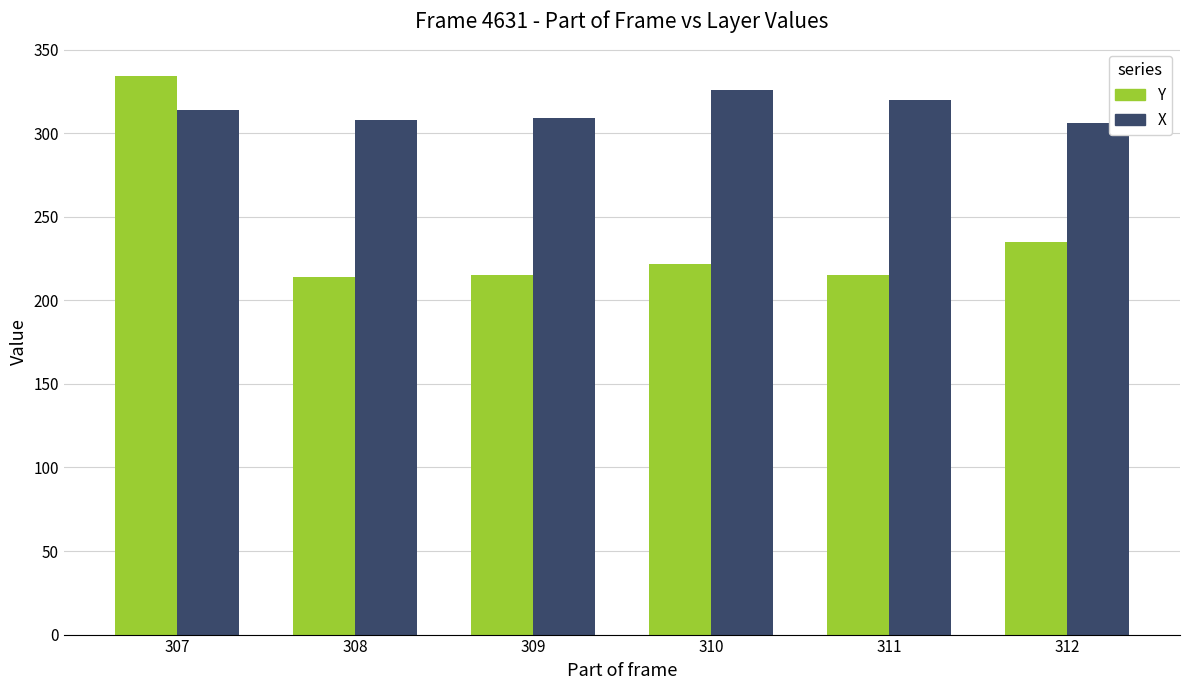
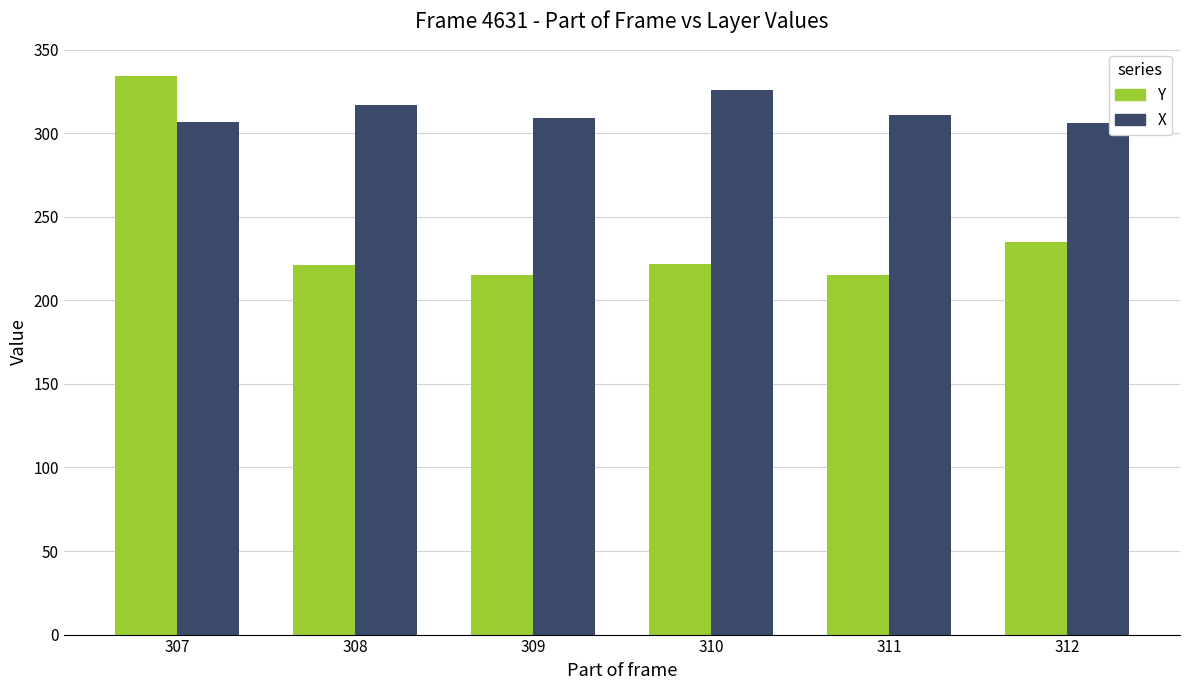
  {
    "Y": {
      "307": 334,
-     "308": 214,
+     "308": 221,
      "309": 215,
      "310": 222,
      "311": 215,
      "312": 235
    },
    "X": {
-     "307": 314,
-     "308": 308,
+     "307": 307,
+     "308": 317,
      "309": 309,
      "310": 326,
-     "311": 320,
+     "311": 311,
      "312": 306
    }
  }
